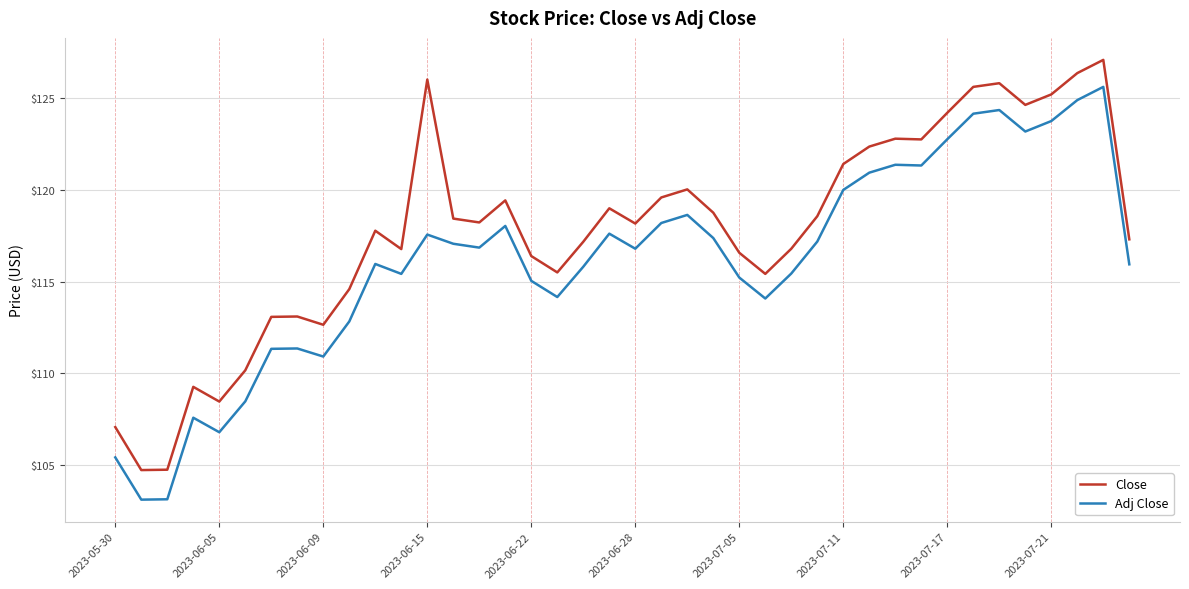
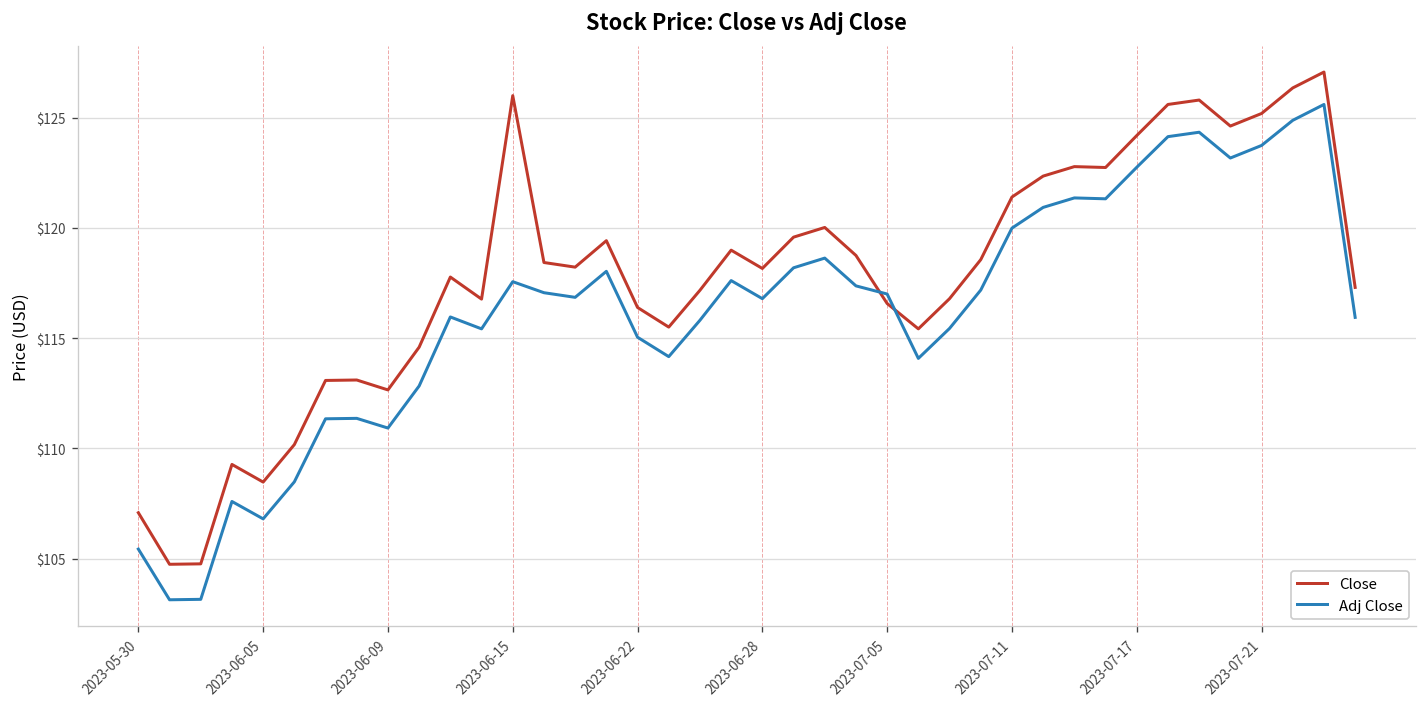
  {
    "Close": {
      "2023-05-30": "$107.1",
      "2023-06-05": "$108.5",
      "2023-06-09": "$112.7",
      "2023-06-15": "$126.0",
      "2023-06-22": "$116.4",
      "2023-06-28": "$118.2",
      "2023-07-05": "$116.6",
      "2023-07-11": "$121.4",
      "2023-07-17": "$124.2",
      "2023-07-21": "$125.2"
    },
    "Adj Close": {
      "2023-05-30": "$105.4",
      "2023-06-05": "$106.8",
      "2023-06-09": "$110.9",
      "2023-06-15": "$117.6",
      "2023-06-22": "$115.0",
      "2023-06-28": "$116.8",
-     "2023-07-05": "$115.2",
+     "2023-07-05": "$117.0",
      "2023-07-11": "$120.0",
      "2023-07-17": "$122.8",
      "2023-07-21": "$123.7"
    }
  }
